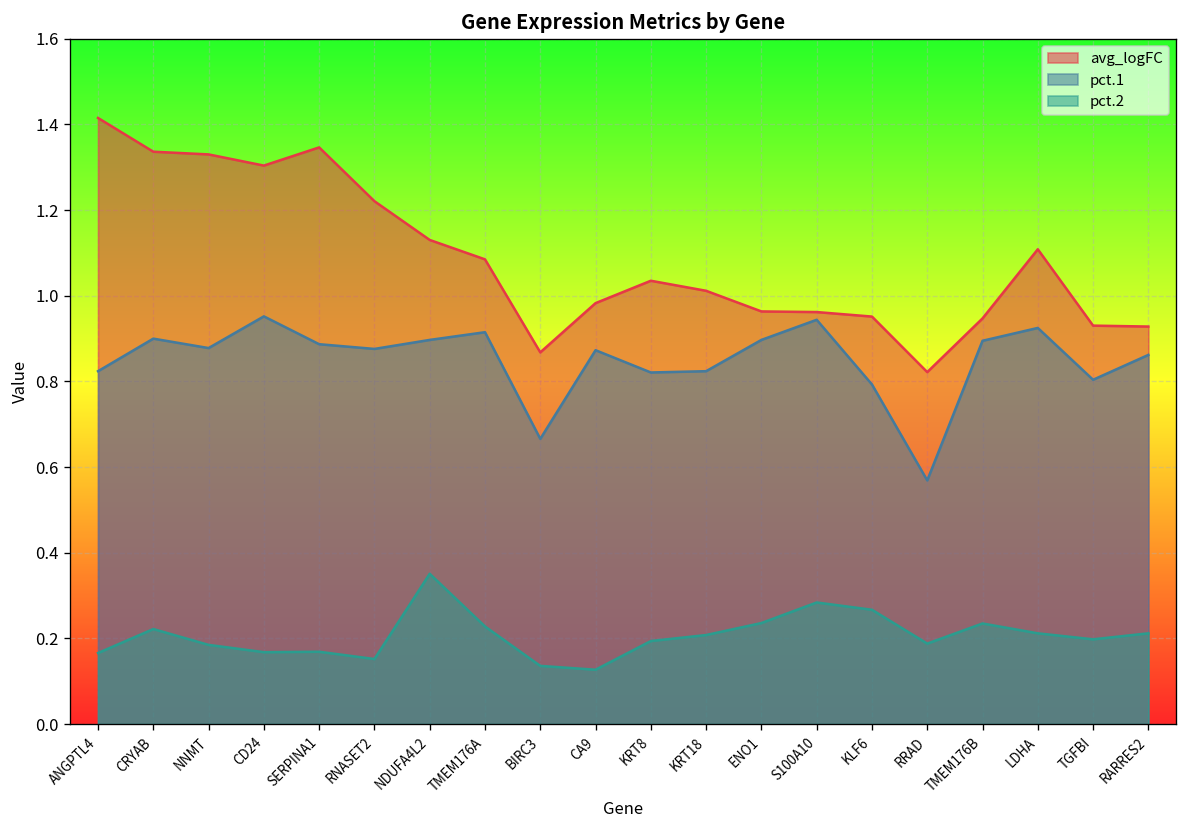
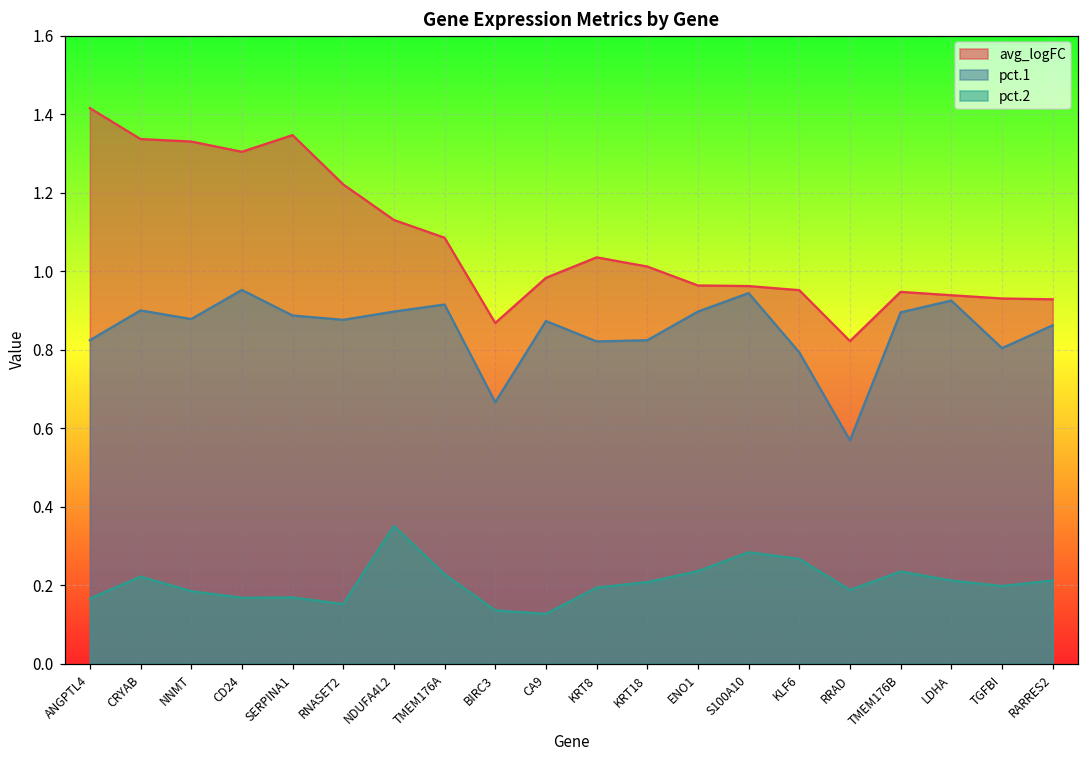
  {
    "avg_logFC": {
      "ANGPTL4": 1.42,
      "CRYAB": 1.34,
      "NNMT": 1.33,
      "CD24": 1.30,
      "SERPINA1": 1.35,
      "RNASET2": 1.22,
      "NDUFA4L2": 1.13,
      "TMEM176A": 1.09,
      "BIRC3": 0.87,
      "CA9": 0.98,
      "KRT8": 1.04,
      "KRT18": 1.01,
      "ENO1": 0.96,
      "S100A10": 0.96,
      "KLF6": 0.95,
      "RRAD": 0.82,
      "TMEM176B": 0.95,
-     "LDHA": 1.11,
+     "LDHA": 0.94,
      "TGFBI": 0.93,
      "RARRES2": 0.93
    }
  }
